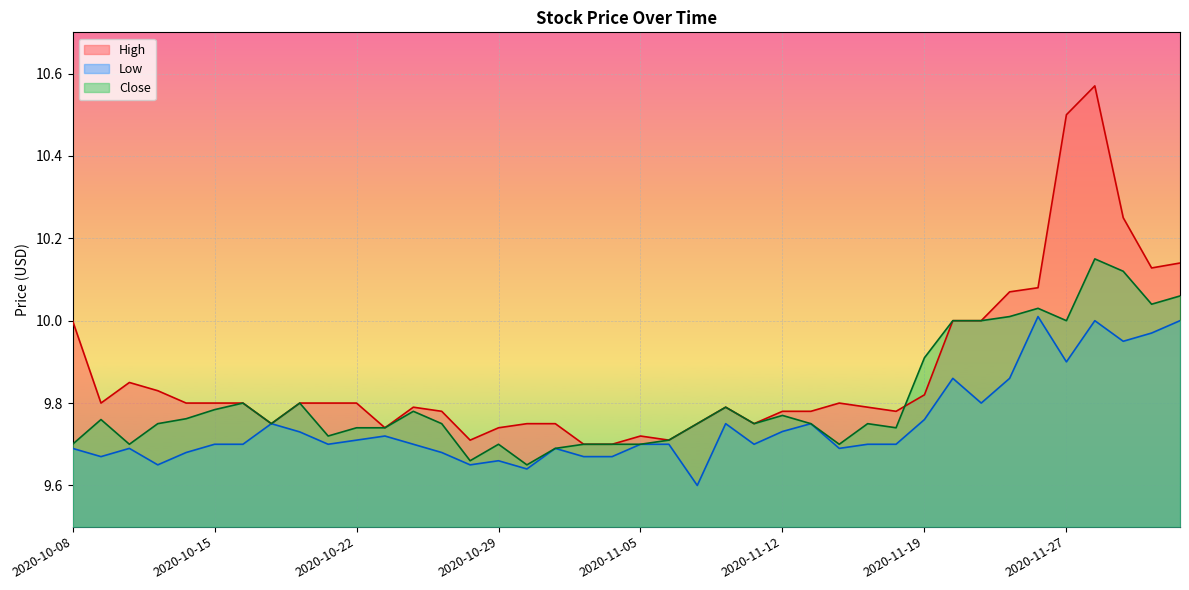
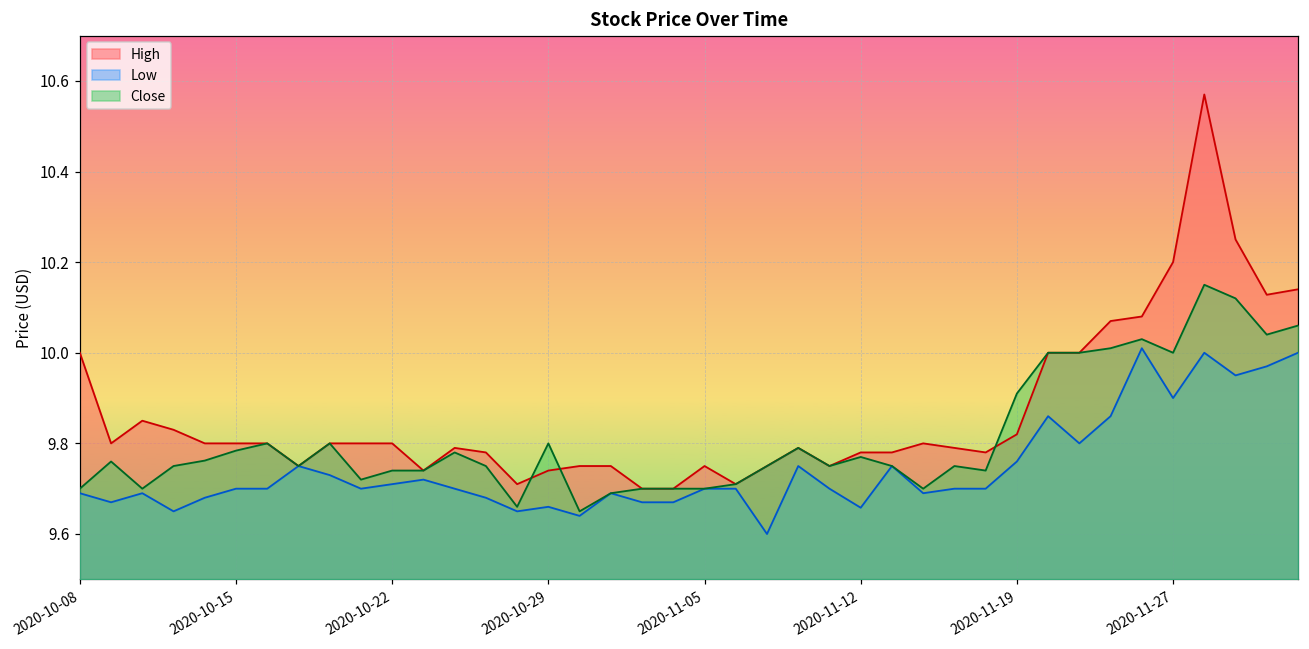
  {
    "High": {
      "2020-10-08": 10.00,
      "2020-10-15": 9.80,
      "2020-10-22": 9.80,
      "2020-10-29": 9.74,
-     "2020-11-05": 9.72,
+     "2020-11-05": 9.75,
      "2020-11-12": 9.78,
      "2020-11-19": 9.82,
-     "2020-11-27": 10.5
+     "2020-11-27": 10.2
    },
    "Low": {
      "2020-10-08": 9.69,
      "2020-10-15": 9.70,
      "2020-10-22": 9.71,
      "2020-10-29": 9.66,
-     "2020-11-12": 9.73,
+     "2020-11-12": 9.66,
      "2020-11-19": 9.76,
      "2020-11-27": 9.90
    },
    "Close": {
      "2020-10-08": 9.7,
      "2020-10-15": 9.78,
      "2020-10-22": 9.74,
-     "2020-10-29": 9.7,
+     "2020-10-29": 9.8,
      "2020-11-12": 9.77,
      "2020-11-19": 9.91,
      "2020-11-27": 10.0
    }
  }
